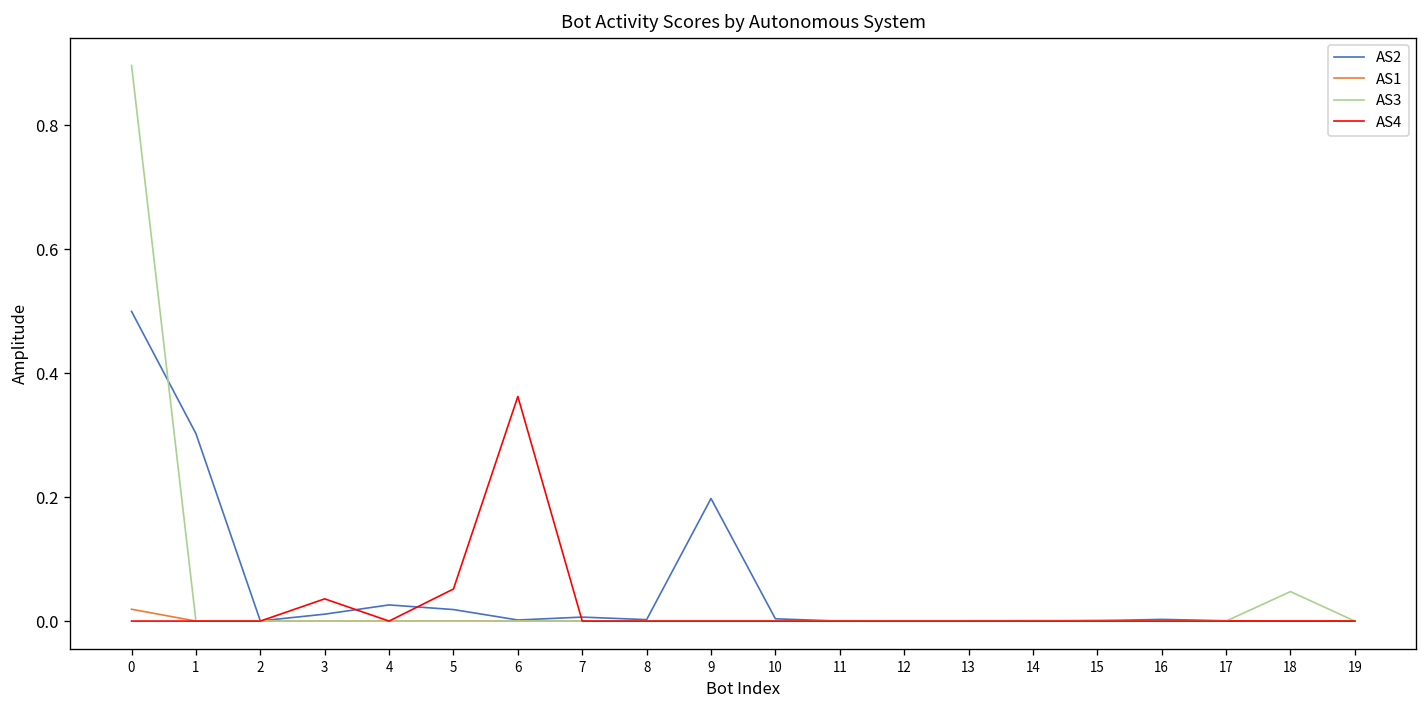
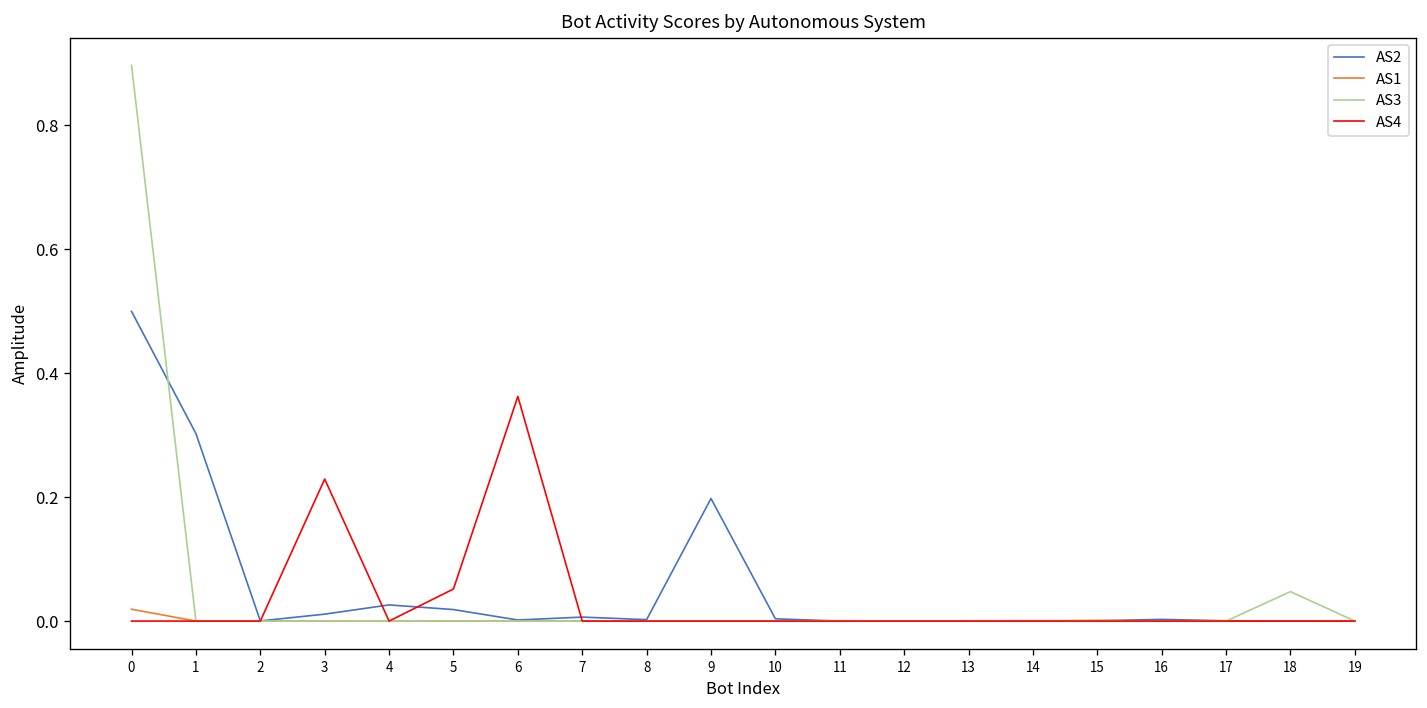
  {
    "AS2": {
      "0": 0.50,
      "1": 0.30,
      "3": 0.01,
      "4": 0.03,
      "5": 0.02,
      "7": 0.01,
      "9": 0.20
    },
    "AS1": {
      "0": 0.02
    },
    "AS3": {
      "0": 0.90,
      "18": 0.05
    },
    "AS4": {
      "0": 0.00,
-     "3": 0.04,
+     "3": 0.23,
      "5": 0.05,
      "6": 0.36
    }
  }
